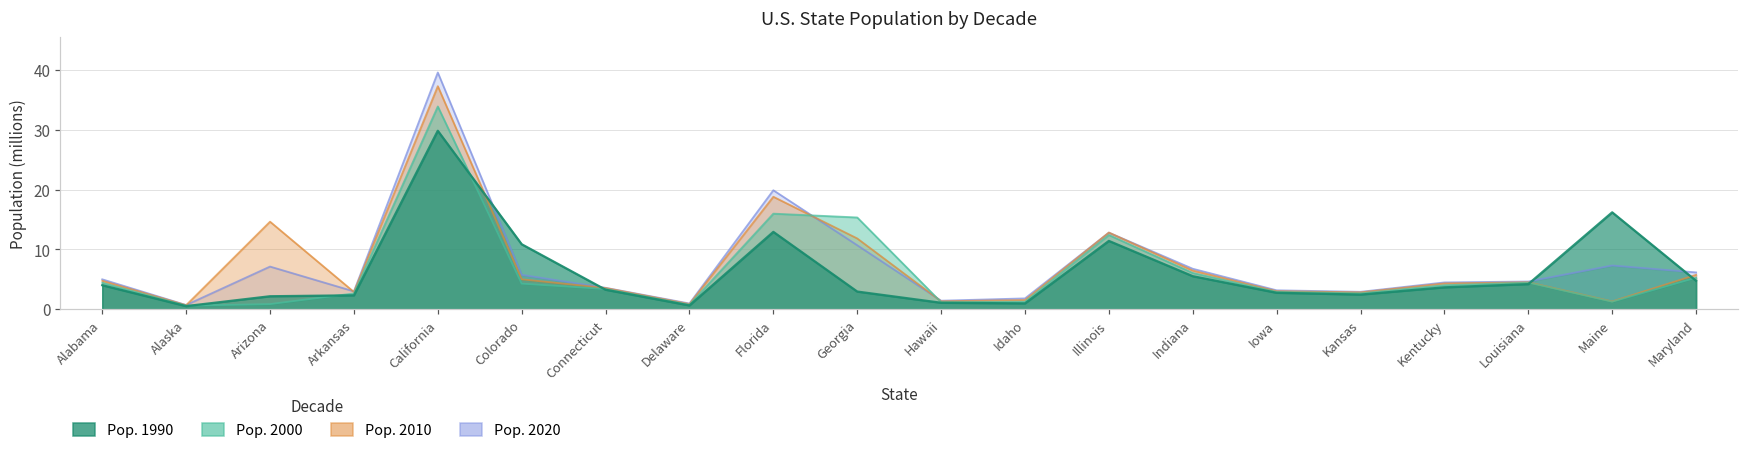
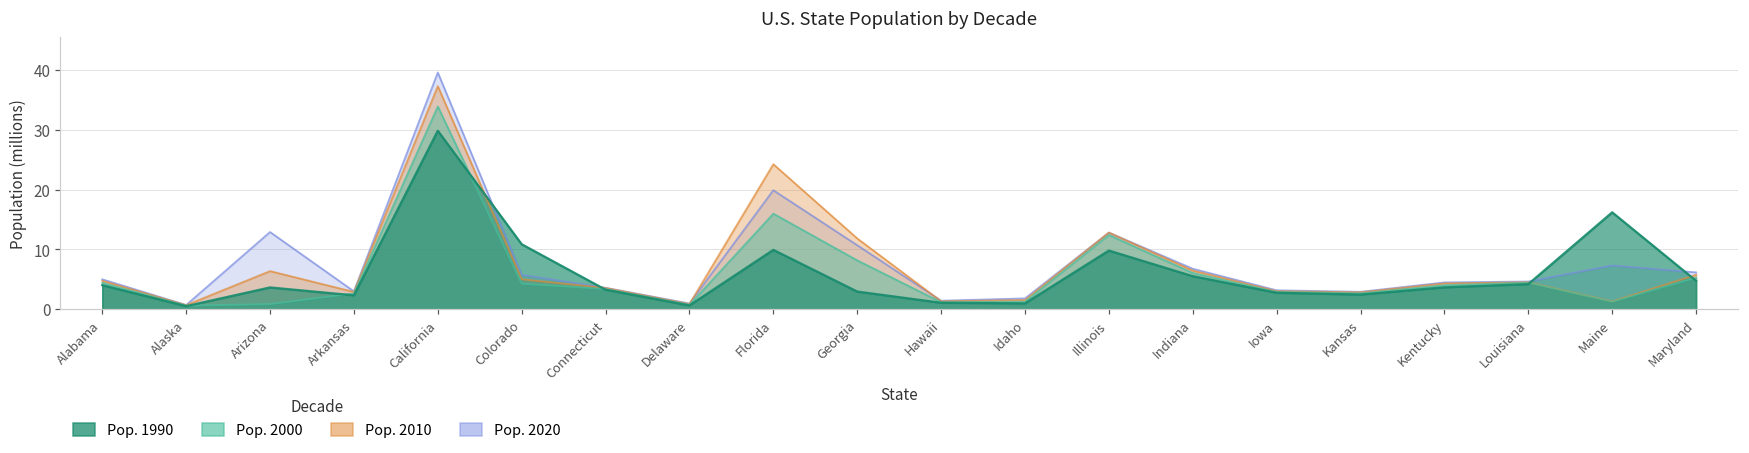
  {
    "Pop. 2020": {
-     "Arizona": 7,
+     "Arizona": 13,
      "California": 40,
      "Colorado": 6,
      "Florida": 20,
      "Georgia": 11,
      "Maine": 7
    },
    "Pop. 2010": {
-     "Arizona": 15,
+     "Arizona": 6,
      "California": 37,
      "Colorado": 5,
-     "Florida": 19,
+     "Florida": 24,
      "Georgia": 12
    },
    "Pop. 2000": {
      "Arizona": 1,
      "California": 34,
      "Colorado": 4,
      "Florida": 16,
-     "Georgia": 15,
+     "Georgia": 8,
      "Maryland": 5
    },
    "Pop. 1990": {
-     "Arizona": 2,
+     "Arizona": 4,
      "California": 30,
      "Colorado": 11,
-     "Florida": 13,
+     "Florida": 10,
      "Georgia": 3,
-     "Illinois": 11,
+     "Illinois": 10,
      "Indiana": 6,
      "Maine": 16,
      "Maryland": 5
    }
  }
